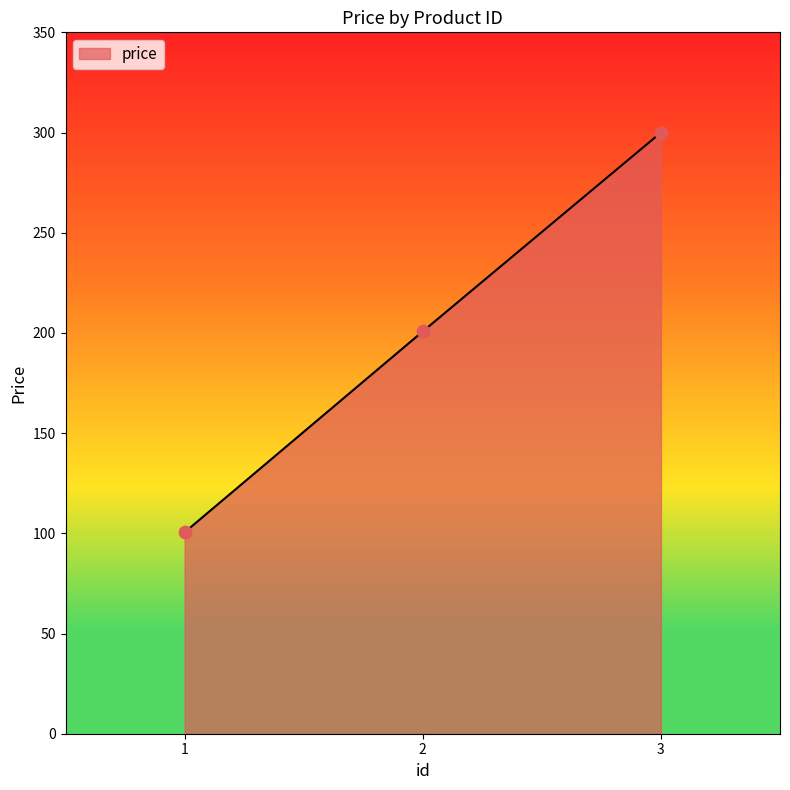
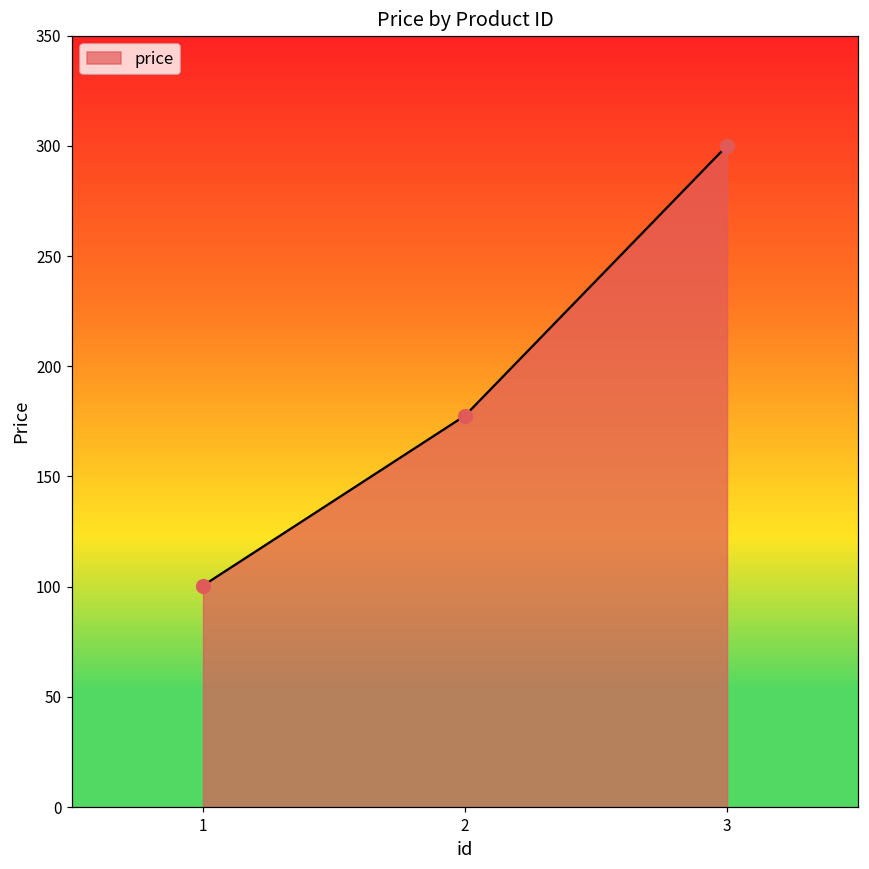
  {
    "1": 101,
-   "2": 201,
+   "2": 178,
    "3": 300
  }
